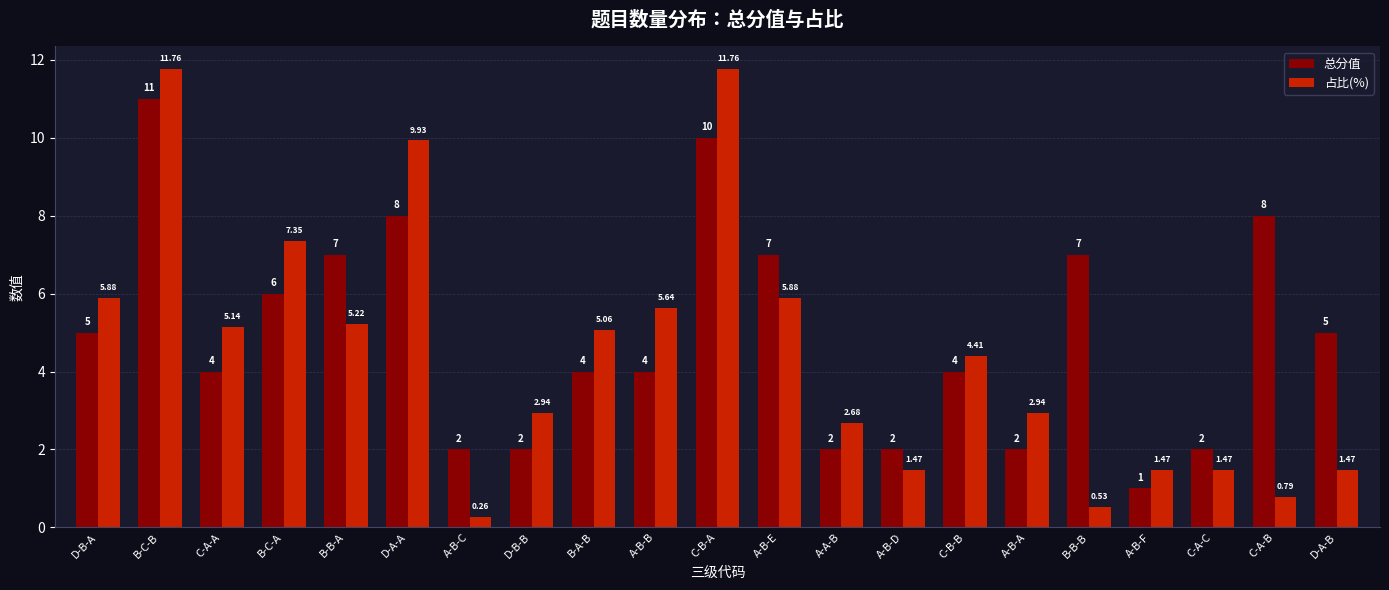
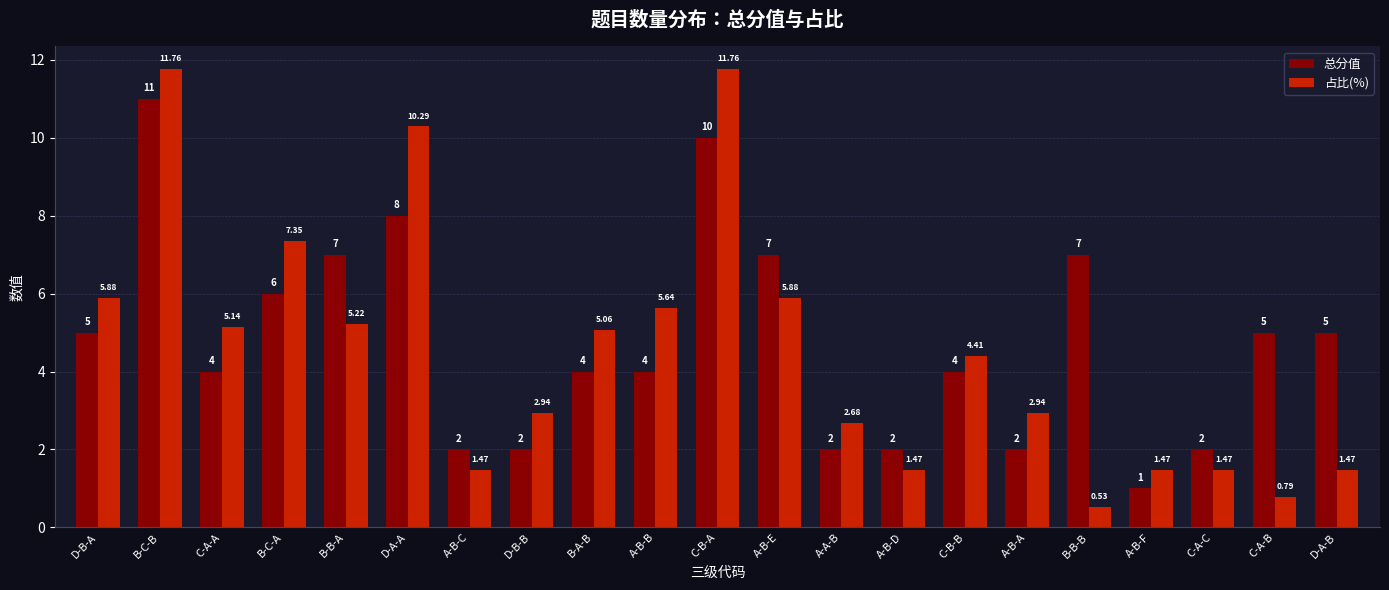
  {
    "总分值": {
      "D-B-A": 5,
      "B-C-B": 11,
      "C-A-A": 4,
      "B-C-A": 6,
      "B-B-A": 7,
      "D-A-A": 8,
      "A-B-C": 2,
      "D-B-B": 2,
      "B-A-B": 4,
      "A-B-B": 4,
      "C-B-A": 10,
      "A-B-E": 7,
      "A-A-B": 2,
      "A-B-D": 2,
      "C-B-B": 4,
      "A-B-A": 2,
      "B-B-B": 7,
      "A-B-F": 1,
      "C-A-C": 2,
-     "C-A-B": 8,
+     "C-A-B": 5,
      "D-A-B": 5
    },
    "占比(%)": {
      "D-B-A": 5.88,
      "B-C-B": 11.76,
      "C-A-A": 5.14,
      "B-C-A": 7.35,
      "B-B-A": 5.22,
-     "D-A-A": 9.93,
-     "A-B-C": 0.26,
+     "D-A-A": 10.29,
+     "A-B-C": 1.47,
      "D-B-B": 2.94,
      "B-A-B": 5.06,
      "A-B-B": 5.64,
      "C-B-A": 11.76,
      "A-B-E": 5.88,
      "A-A-B": 2.68,
      "A-B-D": 1.47,
      "C-B-B": 4.41,
      "A-B-A": 2.94,
      "B-B-B": 0.53,
      "A-B-F": 1.47,
      "C-A-C": 1.47,
      "C-A-B": 0.79,
      "D-A-B": 1.47
    }
  }
